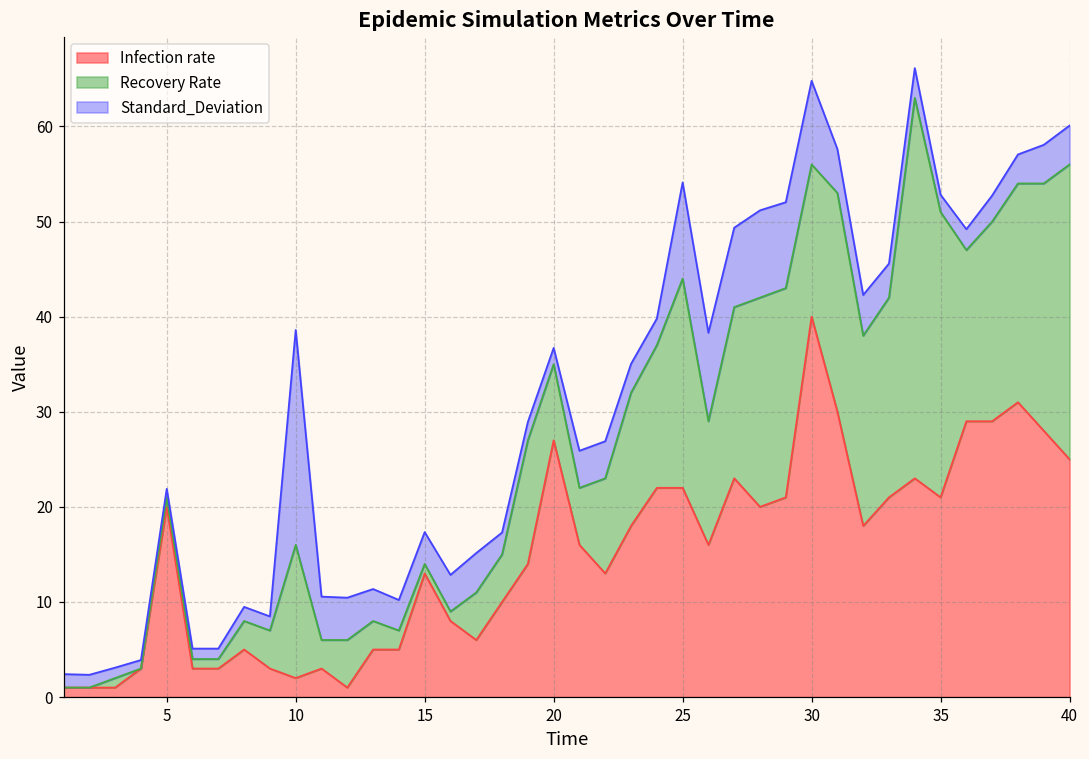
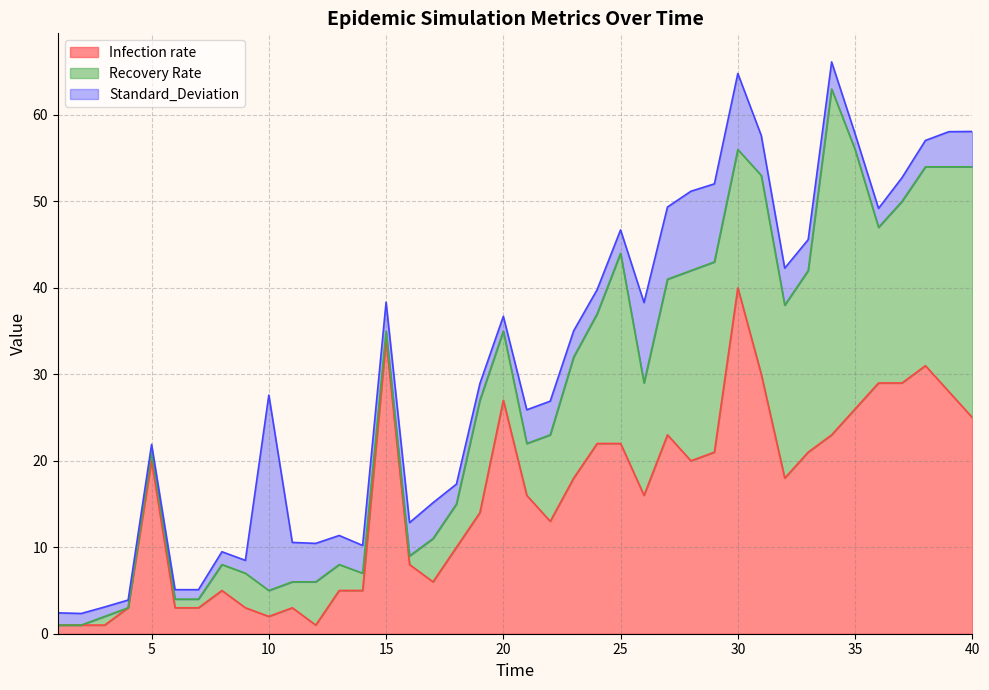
  {
    "Infection rate": {
      "5": 20,
      "10": 2,
-     "15": 13,
+     "15": 34,
      "20": 27,
      "25": 22,
      "30": 40,
-     "35": 21,
+     "35": 26,
      "40": 25
    },
    "Recovery Rate": {
      "5": 1,
-     "10": 14,
+     "10": 3,
      "15": 1,
      "20": 8,
      "25": 22,
      "30": 16,
      "35": 30,
-     "40": 31
+     "40": 29
    },
    "Standard_Deviation": {
      "5": 1,
      "10": 23,
      "15": 3,
      "20": 2,
-     "25": 10,
+     "25": 3,
      "30": 9,
      "35": 2,
      "40": 4
    }
  }
